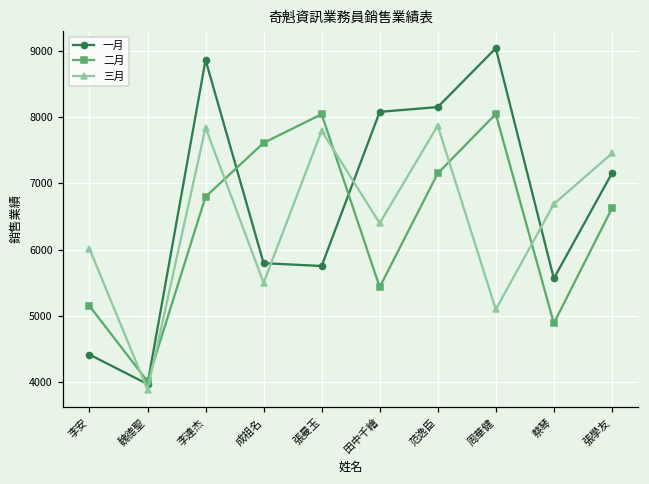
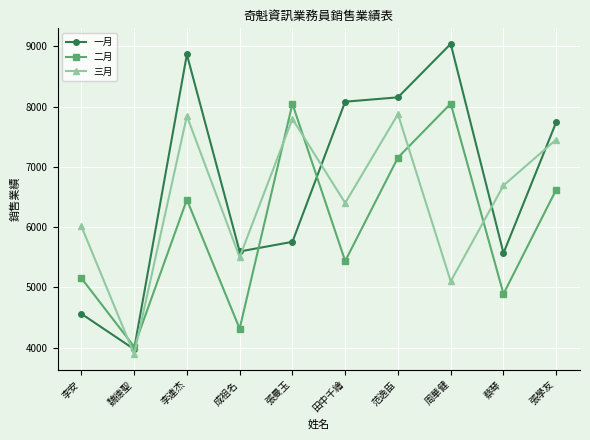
  {
    "一月": {
-     "李安": 4400,
+     "李安": 4600,
      "李連杰": 8900,
-     "成祖名": 5800,
+     "成祖名": 5600,
      "張曼玉": 5800,
      "田中千繪": 8100,
      "范逸臣": 8200,
      "周華健": 9000,
      "蔡琴": 5600,
-     "張學友": 7200
+     "張學友": 7700
    },
    "二月": {
      "李安": 5200,
-     "李連杰": 6800,
-     "成祖名": 7600,
+     "李連杰": 6500,
+     "成祖名": 4300,
      "張曼玉": 8000,
      "田中千繪": 5400,
      "范逸臣": 7200,
      "周華健": 8000,
      "蔡琴": 4900,
      "張學友": 6600
    },
    "三月": {
      "李安": 6000,
      "魏德聖": 3900,
      "李連杰": 7800,
      "成祖名": 5500,
      "張曼玉": 7800,
      "田中千繪": 6400,
      "范逸臣": 7900,
      "周華健": 5100,
      "蔡琴": 6700,
      "張學友": 7500
    }
  }
